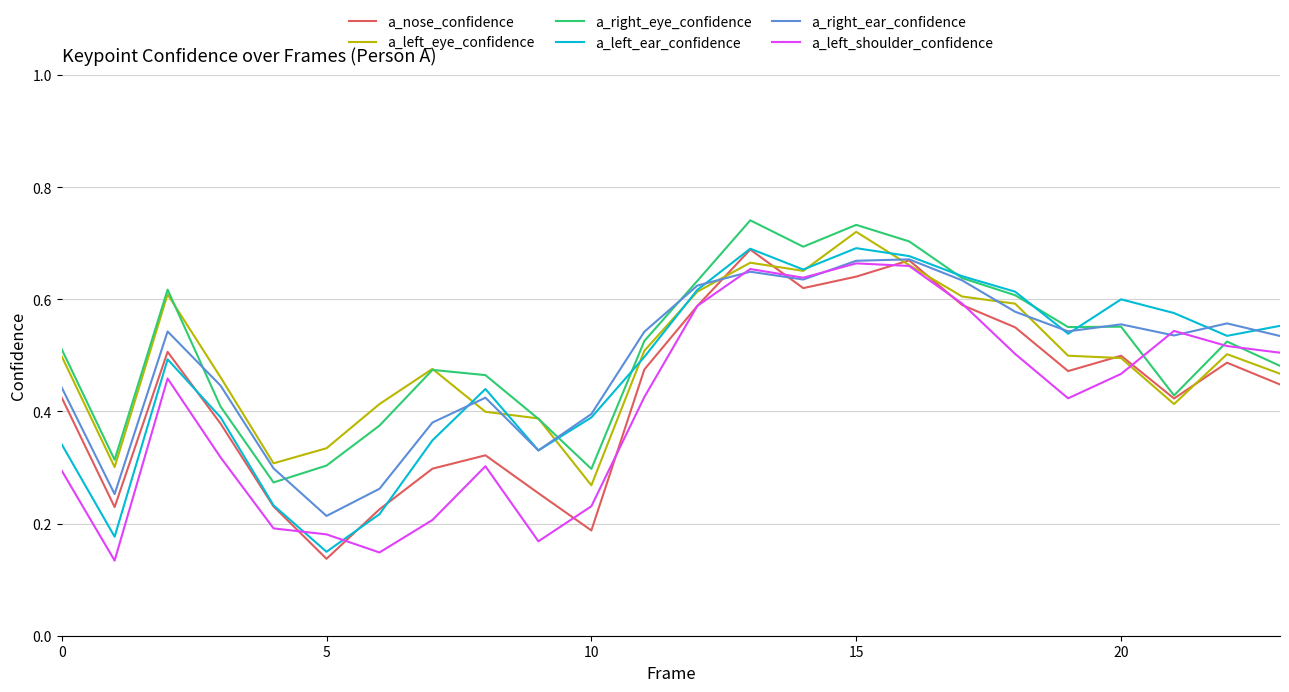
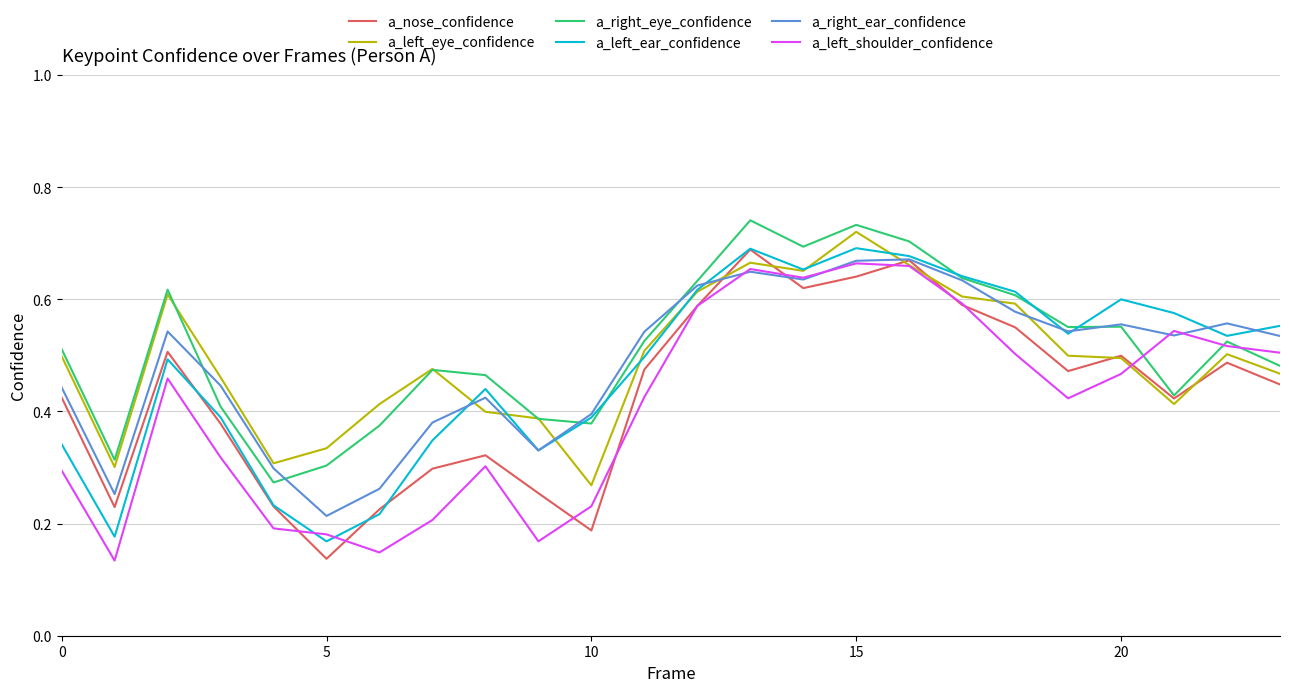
  {
    "a_nose_confidence": {
      "0": 0.43,
      "5": 0.14,
      "10": 0.19,
      "15": 0.64
    },
    "a_left_eye_confidence": {
      "0": 0.50,
      "5": 0.33,
      "10": 0.27,
      "15": 0.72
    },
    "a_right_eye_confidence": {
      "0": 0.51,
      "5": 0.30,
-     "10": 0.30,
+     "10": 0.38,
      "15": 0.73
    },
    "a_left_ear_confidence": {
      "0": 0.34,
-     "5": 0.15,
+     "5": 0.17,
      "10": 0.39,
      "15": 0.69,
      "20": 0.60
    },
    "a_right_ear_confidence": {
      "0": 0.44,
      "5": 0.21,
      "10": 0.40,
      "15": 0.67
    },
    "a_left_shoulder_confidence": {
      "0": 0.29,
      "5": 0.18,
      "10": 0.23,
      "15": 0.66,
      "20": 0.47
    }
  }
